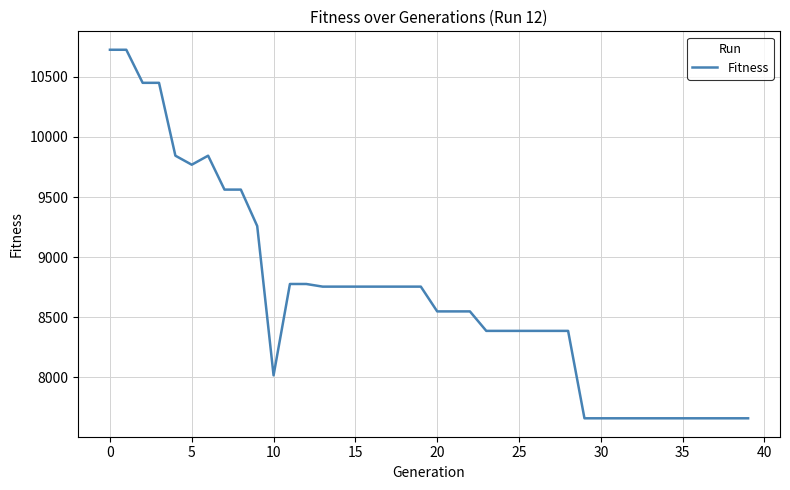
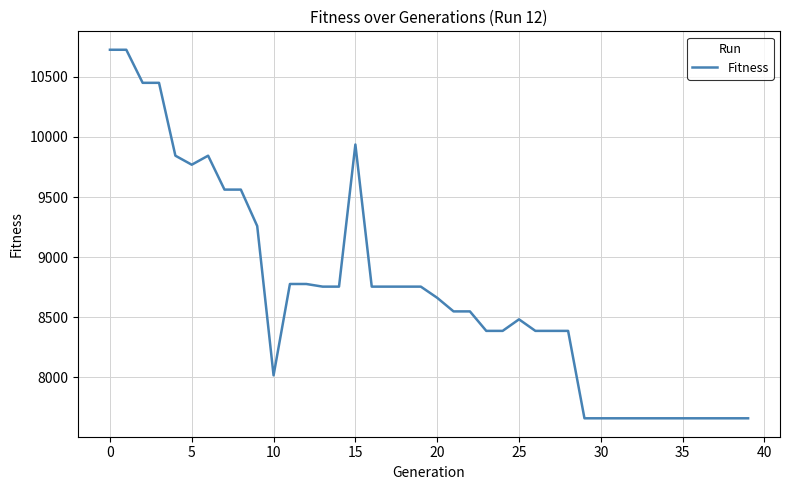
  {
    "0": 10730,
    "5": 9770,
    "10": 8020,
-   "15": 8760,
-   "20": 8550,
-   "25": 8390,
+   "15": 9940,
+   "20": 8660,
+   "25": 8480,
    "30": 7660,
    "35": 7660
  }
